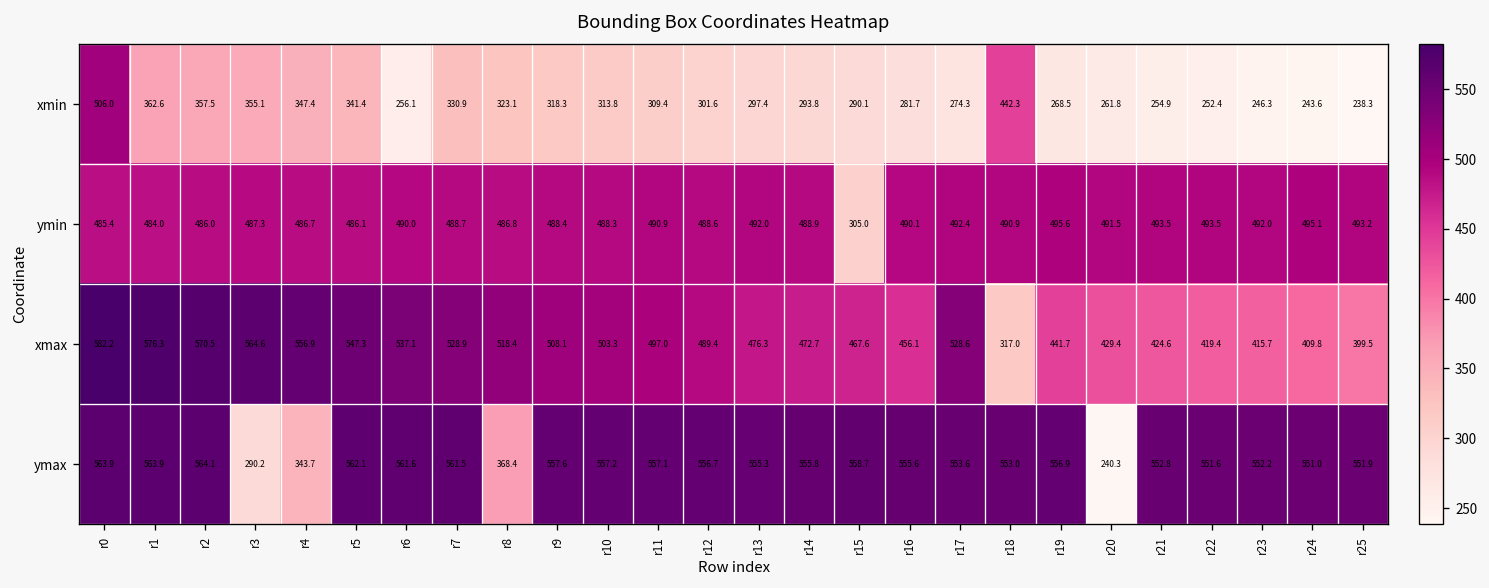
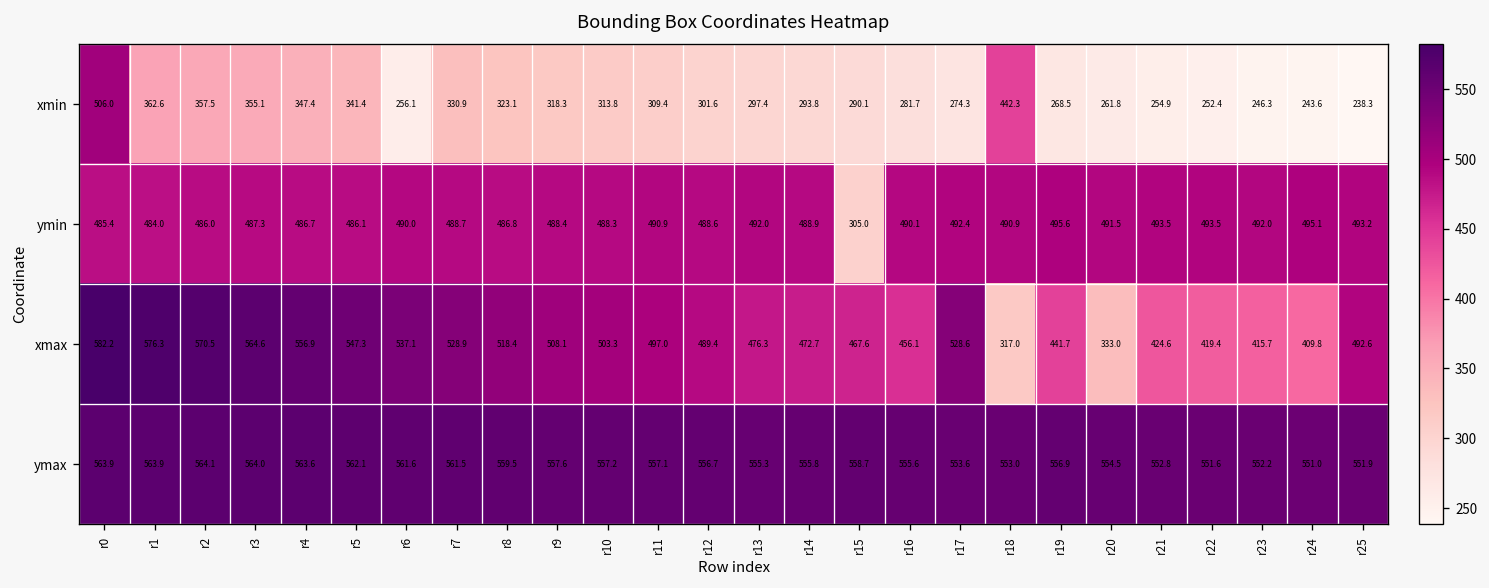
  {
    "xmin": {
      "r0": 506.0,
      "r1": 362.6,
      "r2": 357.5,
      "r3": 355.1,
      "r4": 347.4,
      "r5": 341.4,
      "r6": 256.1,
      "r7": 330.9,
      "r8": 323.1,
      "r9": 318.3,
      "r10": 313.8,
      "r11": 309.4,
      "r12": 301.6,
      "r13": 297.4,
      "r14": 293.8,
      "r15": 290.1,
      "r16": 281.7,
      "r17": 274.3,
      "r18": 442.3,
      "r19": 268.5,
      "r20": 261.8,
      "r21": 254.9,
      "r22": 252.4,
      "r23": 246.3,
      "r24": 243.6,
      "r25": 238.3
    },
    "ymin": {
      "r0": 485.4,
      "r1": 484.0,
      "r2": 486.0,
      "r3": 487.3,
      "r4": 486.7,
      "r5": 486.1,
      "r6": 490.0,
      "r7": 488.7,
      "r8": 486.8,
      "r9": 488.4,
      "r10": 488.3,
      "r11": 490.9,
      "r12": 488.6,
      "r13": 492.0,
      "r14": 488.9,
      "r15": 305.0,
      "r16": 490.1,
      "r17": 492.4,
      "r18": 490.9,
      "r19": 495.6,
      "r20": 491.5,
      "r21": 493.5,
      "r22": 493.5,
      "r23": 492.0,
      "r24": 495.1,
      "r25": 493.2
    },
    "xmax": {
      "r0": 582.2,
      "r1": 576.3,
      "r2": 570.5,
      "r3": 564.6,
      "r4": 556.9,
      "r5": 547.3,
      "r6": 537.1,
      "r7": 528.9,
      "r8": 518.4,
      "r9": 508.1,
      "r10": 503.3,
      "r11": 497.0,
      "r12": 489.4,
      "r13": 476.3,
      "r14": 472.7,
      "r15": 467.6,
      "r16": 456.1,
      "r17": 528.6,
      "r18": 317.0,
      "r19": 441.7,
-     "r20": 429.4,
+     "r20": 333.0,
      "r21": 424.6,
      "r22": 419.4,
      "r23": 415.7,
      "r24": 409.8,
-     "r25": 399.5
+     "r25": 492.6
    },
    "ymax": {
      "r0": 563.9,
      "r1": 563.9,
      "r2": 564.1,
-     "r3": 290.2,
-     "r4": 343.7,
+     "r3": 564.0,
+     "r4": 563.6,
      "r5": 562.1,
      "r6": 561.6,
      "r7": 561.5,
-     "r8": 368.4,
+     "r8": 559.5,
      "r9": 557.6,
      "r10": 557.2,
      "r11": 557.1,
      "r12": 556.7,
      "r13": 555.3,
      "r14": 555.8,
      "r15": 558.7,
      "r16": 555.6,
      "r17": 553.6,
      "r18": 553.0,
      "r19": 556.9,
-     "r20": 240.3,
+     "r20": 554.5,
      "r21": 552.8,
      "r22": 551.6,
      "r23": 552.2,
      "r24": 551.0,
      "r25": 551.9
    }
  }
